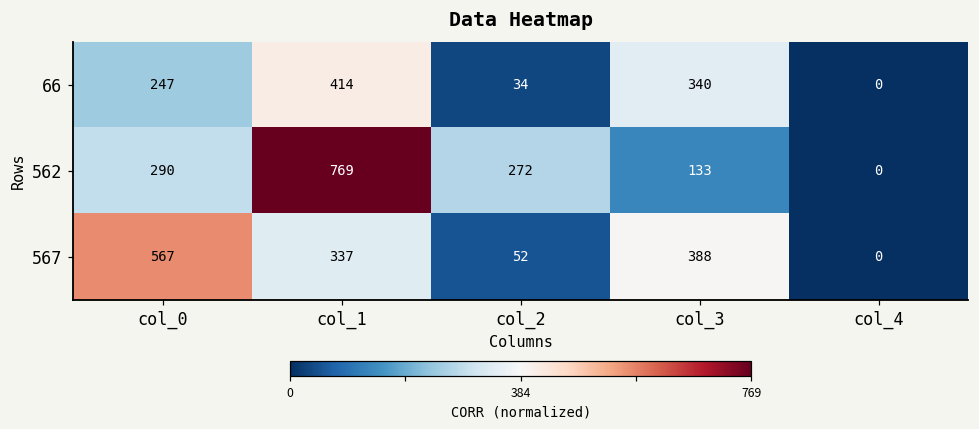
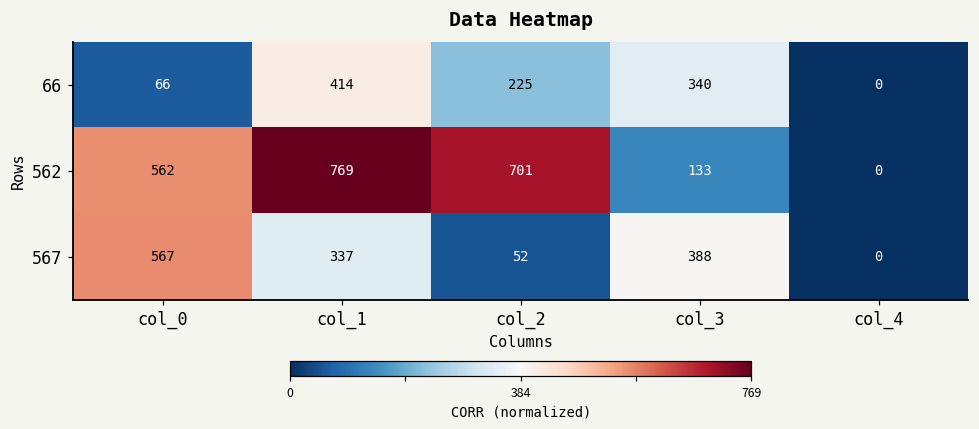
  {
    "66": {
-     "col_0": 247,
+     "col_0": 66,
      "col_1": 414,
-     "col_2": 34,
+     "col_2": 225,
      "col_3": 340,
      "col_4": 0
    },
    "562": {
-     "col_0": 290,
+     "col_0": 562,
      "col_1": 769,
-     "col_2": 272,
+     "col_2": 701,
      "col_3": 133,
      "col_4": 0
    },
    "567": {
      "col_0": 567,
      "col_1": 337,
      "col_2": 52,
      "col_3": 388,
      "col_4": 0
    }
  }
